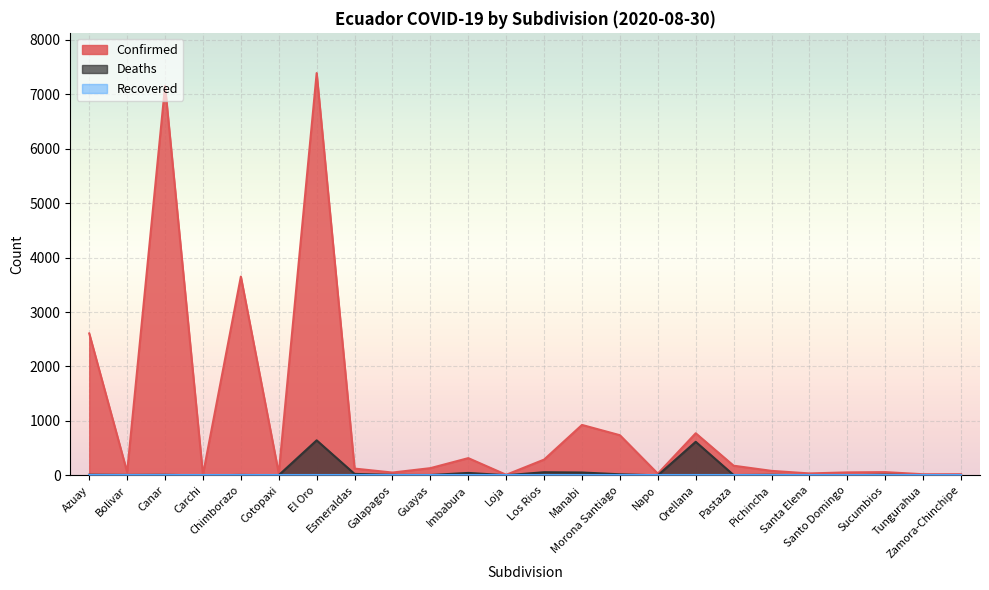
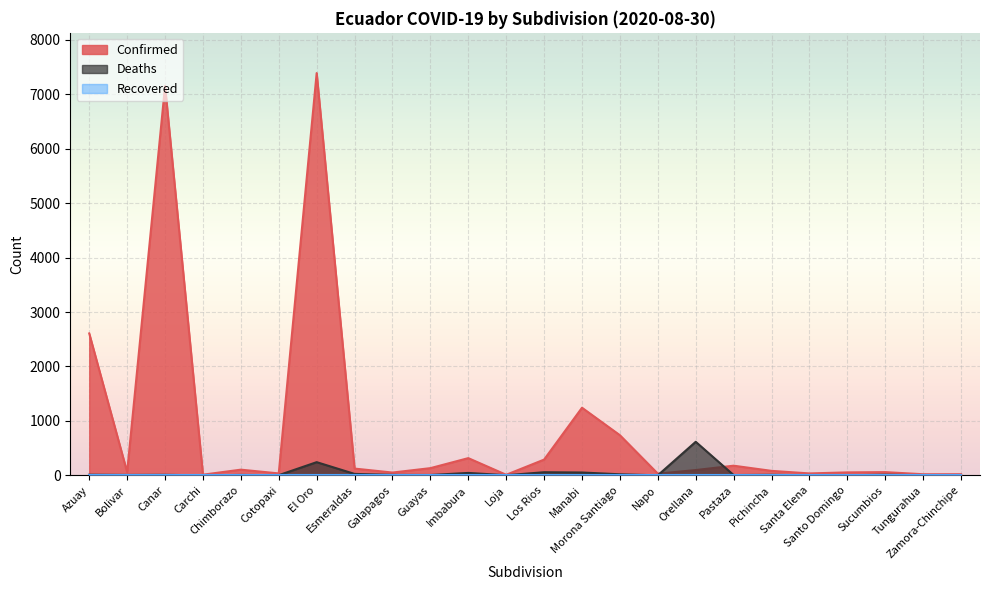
  {
    "Confirmed": {
      "Azuay": 2600,
      "Bolivar": 100,
-     "Chimborazo": 3700,
+     "Chimborazo": 100,
      "El Oro": 7400,
      "Esmeraldas": 100,
      "Guayas": 100,
      "Imbabura": 300,
      "Los Rios": 300,
-     "Manabi": 900,
+     "Manabi": 1200,
      "Morona Santiago": 700,
-     "Orellana": 800,
+     "Orellana": 100,
      "Pastaza": 200,
      "Pichincha": 100,
      "Santo Domingo": 100,
      "Sucumbios": 100
    },
    "Deaths": {
-     "El Oro": 600,
+     "El Oro": 200,
      "Los Rios": 100,
      "Manabi": 100,
      "Orellana": 600
    },
    "Recovered": {
      "El Oro": 0,
      "Los Rios": 0,
      "Manabi": 0,
      "Orellana": 0
    }
  }
